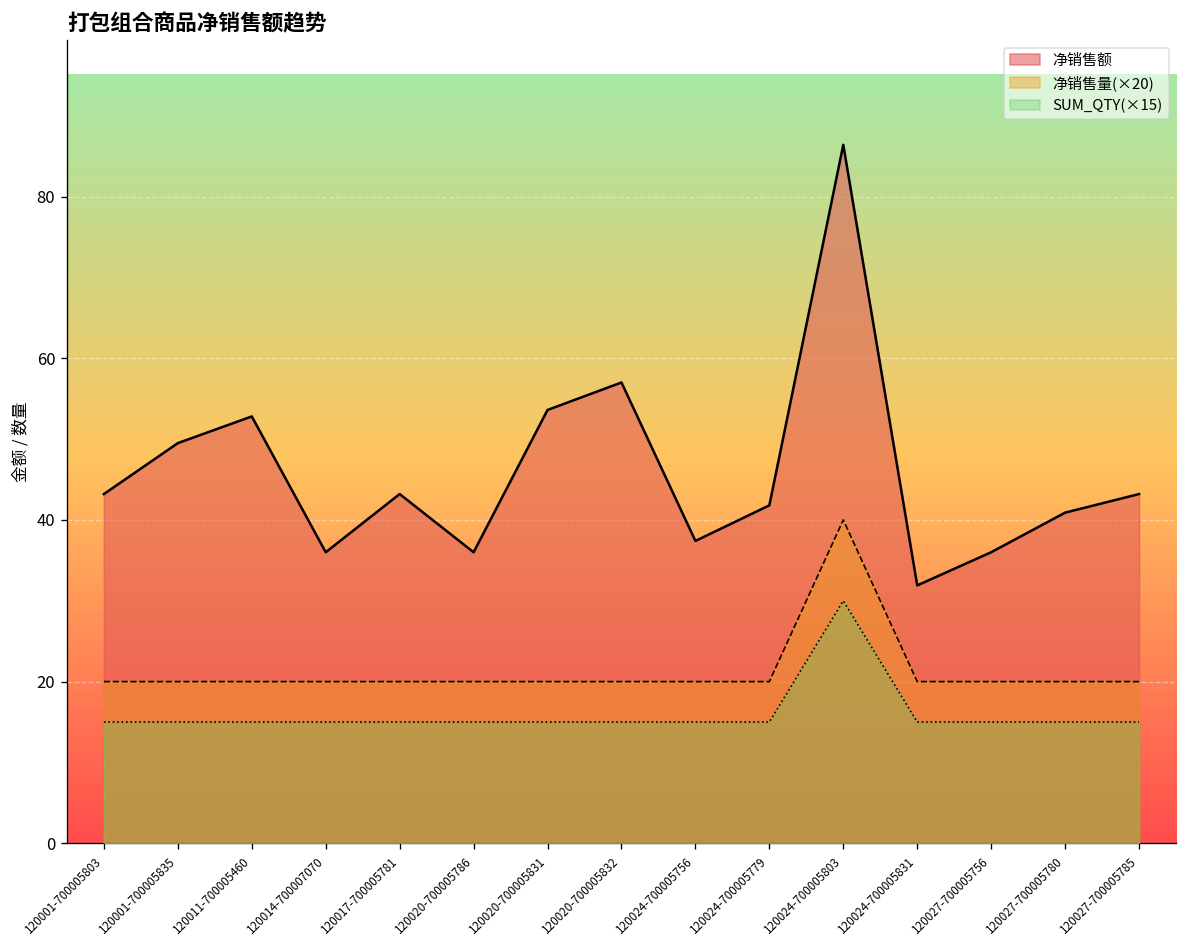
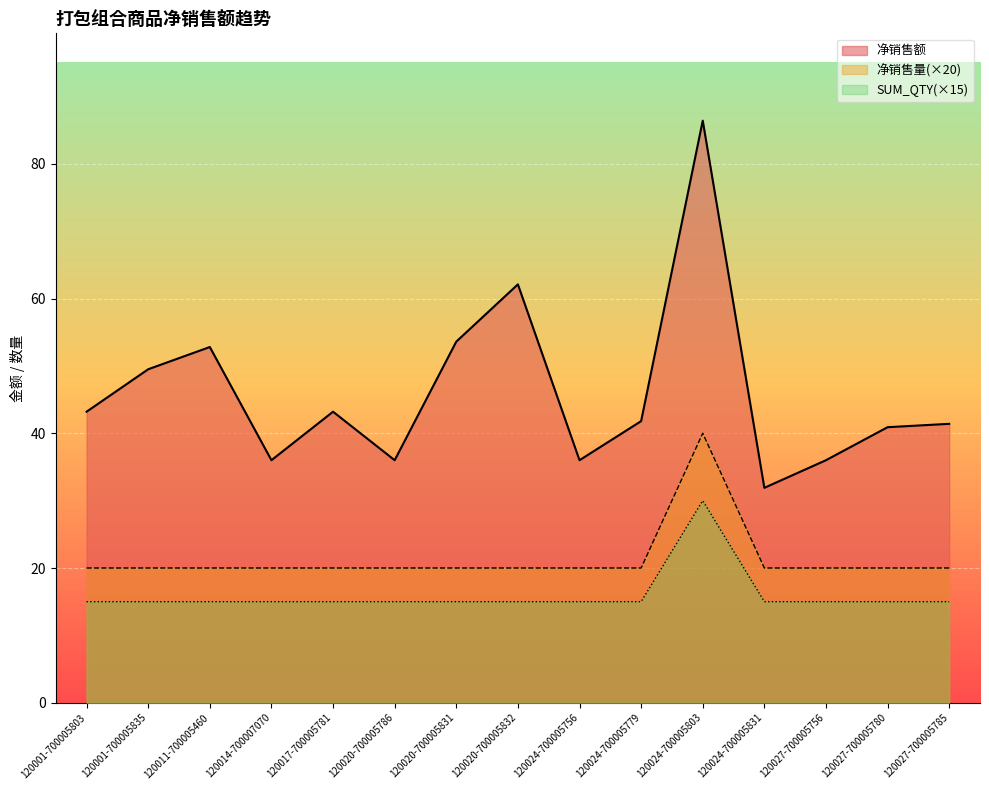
  {
    "净销售额": {
      "120001-700005803": 43,
      "120001-700005835": 50,
      "120011-700005460": 53,
      "120014-700007070": 36,
      "120017-700005781": 43,
      "120020-700005786": 36,
      "120020-700005831": 54,
-     "120020-700005832": 57,
-     "120024-700005756": 37,
+     "120020-700005832": 62,
+     "120024-700005756": 36,
      "120024-700005779": 42,
      "120024-700005803": 86,
      "120024-700005831": 32,
      "120027-700005756": 36,
      "120027-700005780": 41,
-     "120027-700005785": 43
+     "120027-700005785": 41
    },
    "净销售量(×20)": {
      "120001-700005803": 20,
      "120001-700005835": 20,
      "120011-700005460": 20,
      "120014-700007070": 20,
      "120017-700005781": 20,
      "120020-700005786": 20,
      "120020-700005831": 20,
      "120020-700005832": 20,
      "120024-700005756": 20,
      "120024-700005779": 20,
      "120024-700005803": 40,
      "120024-700005831": 20,
      "120027-700005756": 20,
      "120027-700005780": 20,
      "120027-700005785": 20
    },
    "SUM_QTY(×15)": {
      "120001-700005803": 15,
      "120001-700005835": 15,
      "120011-700005460": 15,
      "120014-700007070": 15,
      "120017-700005781": 15,
      "120020-700005786": 15,
      "120020-700005831": 15,
      "120020-700005832": 15,
      "120024-700005756": 15,
      "120024-700005779": 15,
      "120024-700005803": 30,
      "120024-700005831": 15,
      "120027-700005756": 15,
      "120027-700005780": 15,
      "120027-700005785": 15
    }
  }
